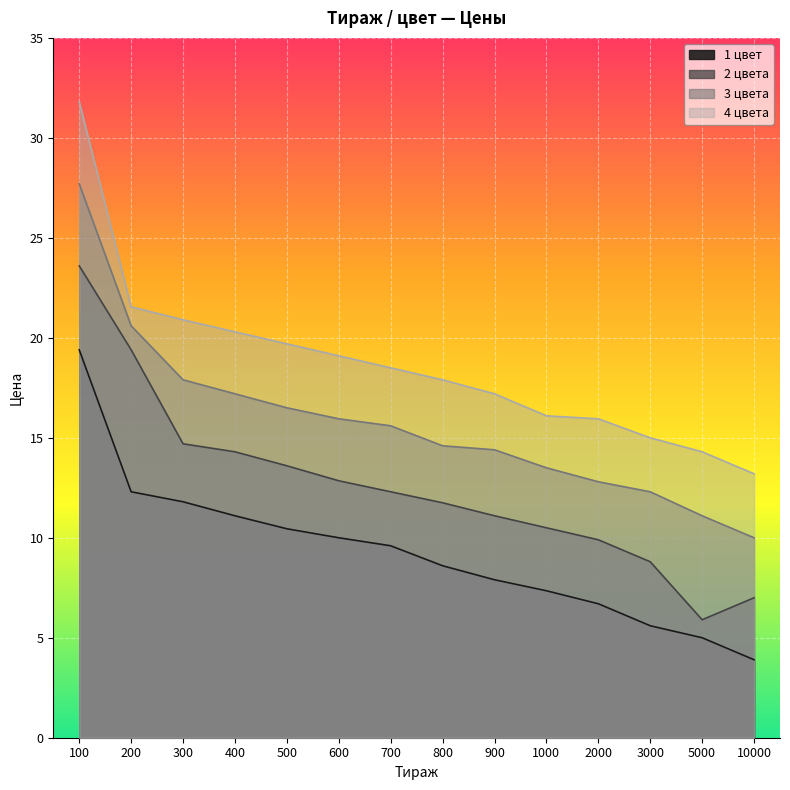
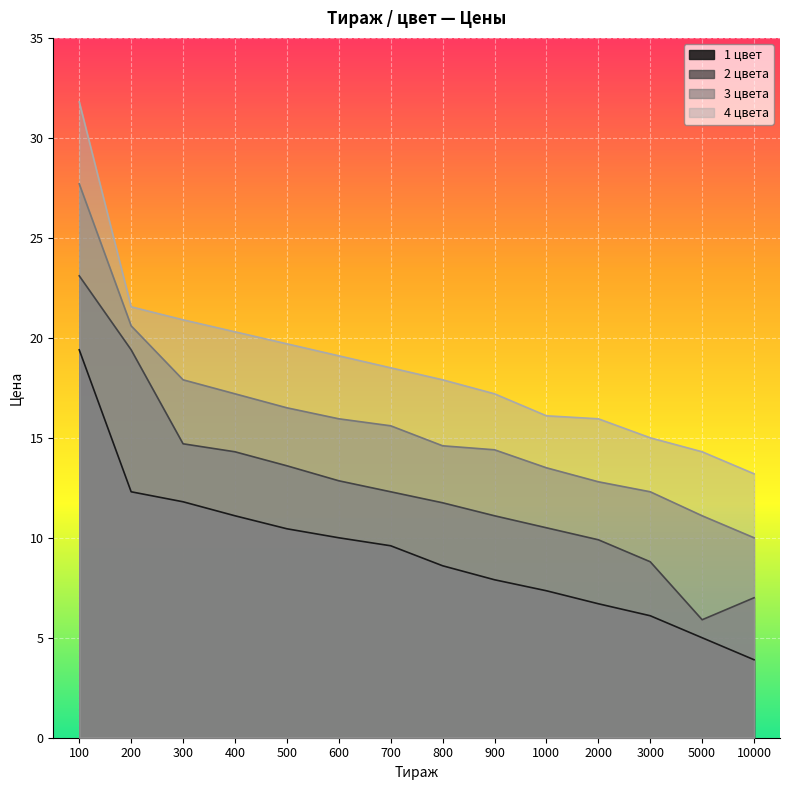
  {
    "1 цвет": {
      "100": 19.4,
      "200": 12.3,
      "300": 11.8,
      "400": 11.1,
      "500": 10.5,
      "600": 10.0,
      "700": 9.6,
      "800": 8.6,
      "900": 7.9,
      "1000": 7.4,
      "2000": 6.7,
-     "3000": 5.6,
+     "3000": 6.1,
      "5000": 5.0,
      "10000": 3.9
    },
    "2 цвета": {
-     "100": 23.6,
+     "100": 23.1,
      "200": 19.4,
      "300": 14.7,
      "400": 14.3,
      "500": 13.6,
      "600": 12.9,
      "700": 12.3,
      "800": 11.8,
      "900": 11.1,
      "1000": 10.5,
      "2000": 9.9,
      "3000": 8.8,
      "5000": 5.9,
      "10000": 7.0
    },
    "3 цвета": {
      "100": 27.7,
      "200": 20.6,
      "300": 17.9,
      "400": 17.2,
      "500": 16.5,
      "600": 16.0,
      "700": 15.6,
      "800": 14.6,
      "900": 14.4,
      "1000": 13.5,
      "2000": 12.8,
      "3000": 12.3,
      "5000": 11.1,
      "10000": 10.0
    },
    "4 цвета": {
      "100": 31.8,
      "200": 21.6,
      "300": 20.9,
      "400": 20.3,
      "500": 19.7,
      "600": 19.1,
      "700": 18.5,
      "800": 17.9,
      "900": 17.2,
      "1000": 16.1,
      "2000": 16.0,
      "3000": 15.0,
      "5000": 14.3,
      "10000": 13.2
    }
  }
